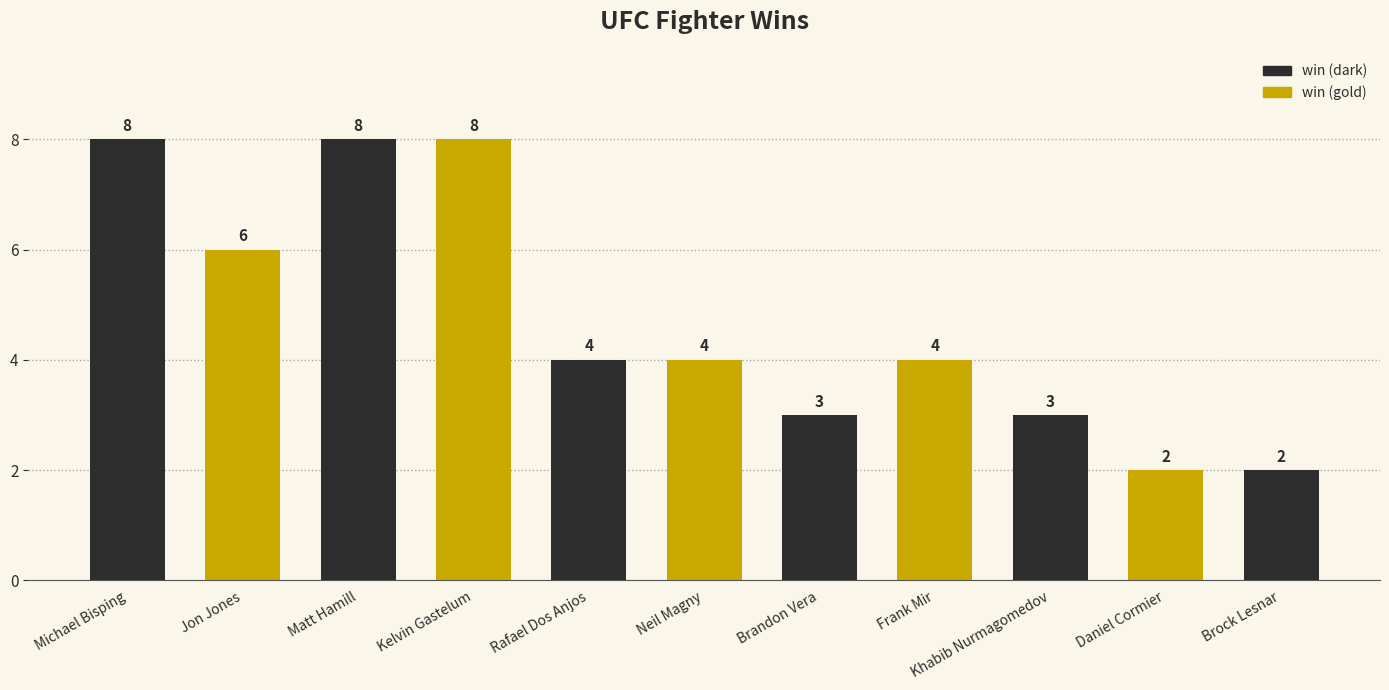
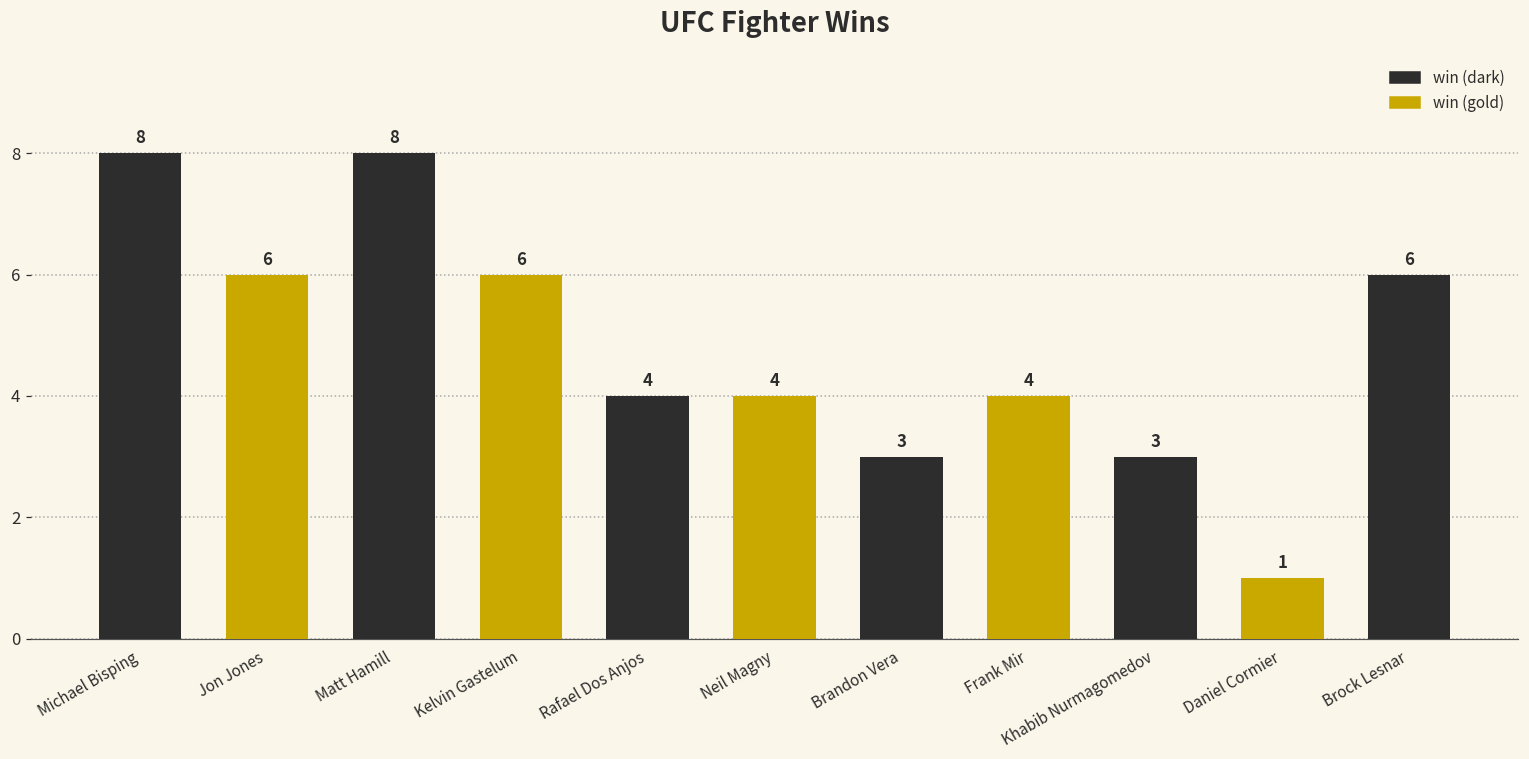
  {
    "Michael Bisping": 8,
    "Jon Jones": 6,
    "Matt Hamill": 8,
-   "Kelvin Gastelum": 8,
+   "Kelvin Gastelum": 6,
    "Rafael Dos Anjos": 4,
    "Neil Magny": 4,
    "Brandon Vera": 3,
    "Frank Mir": 4,
    "Khabib Nurmagomedov": 3,
-   "Daniel Cormier": 2,
-   "Brock Lesnar": 2
+   "Daniel Cormier": 1,
+   "Brock Lesnar": 6
  }
